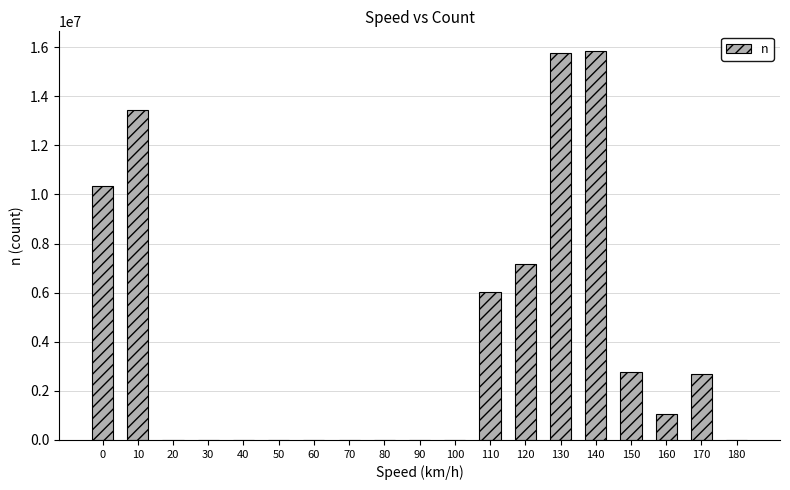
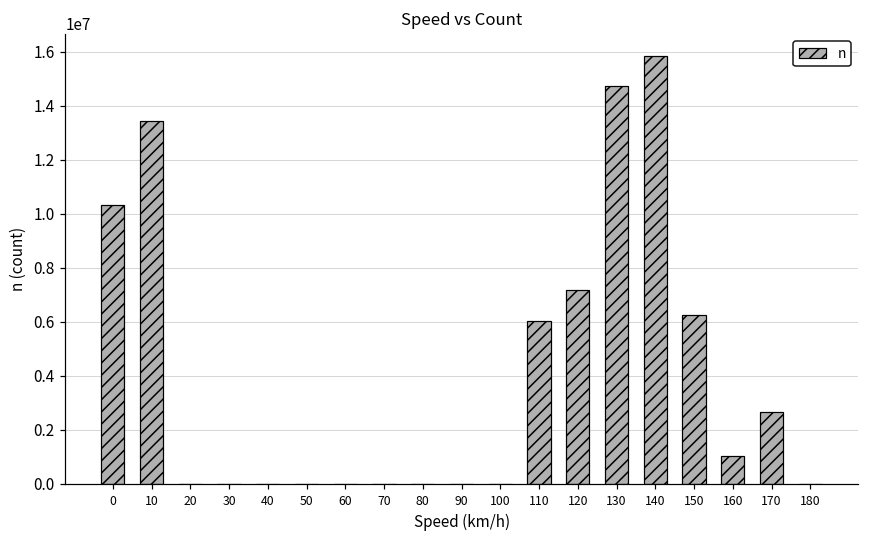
  {
    "0": 10300000,
    "10": 13400000,
    "110": 6000000,
    "120": 7200000,
-   "130": 15800000,
+   "130": 14700000,
    "140": 15800000,
-   "150": 2800000,
+   "150": 6300000,
    "160": 1000000,
    "170": 2700000
  }
